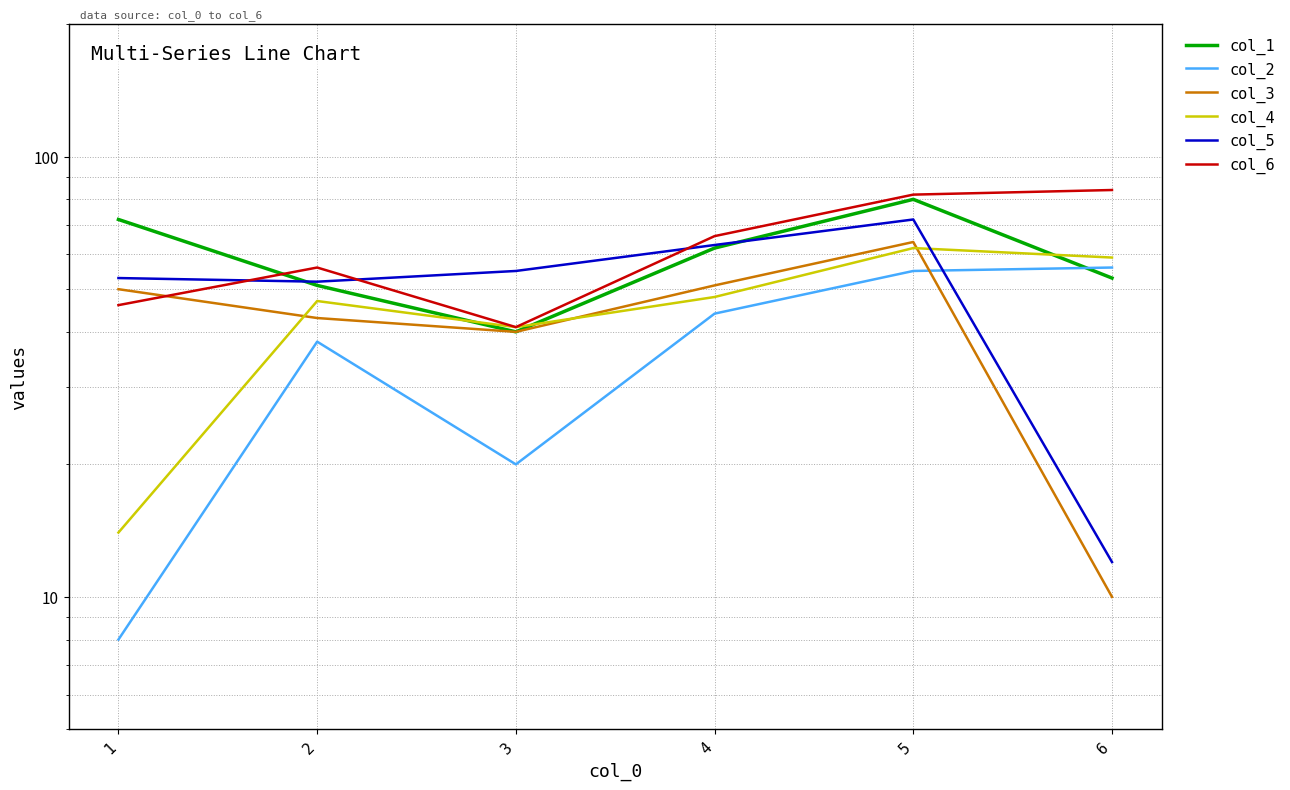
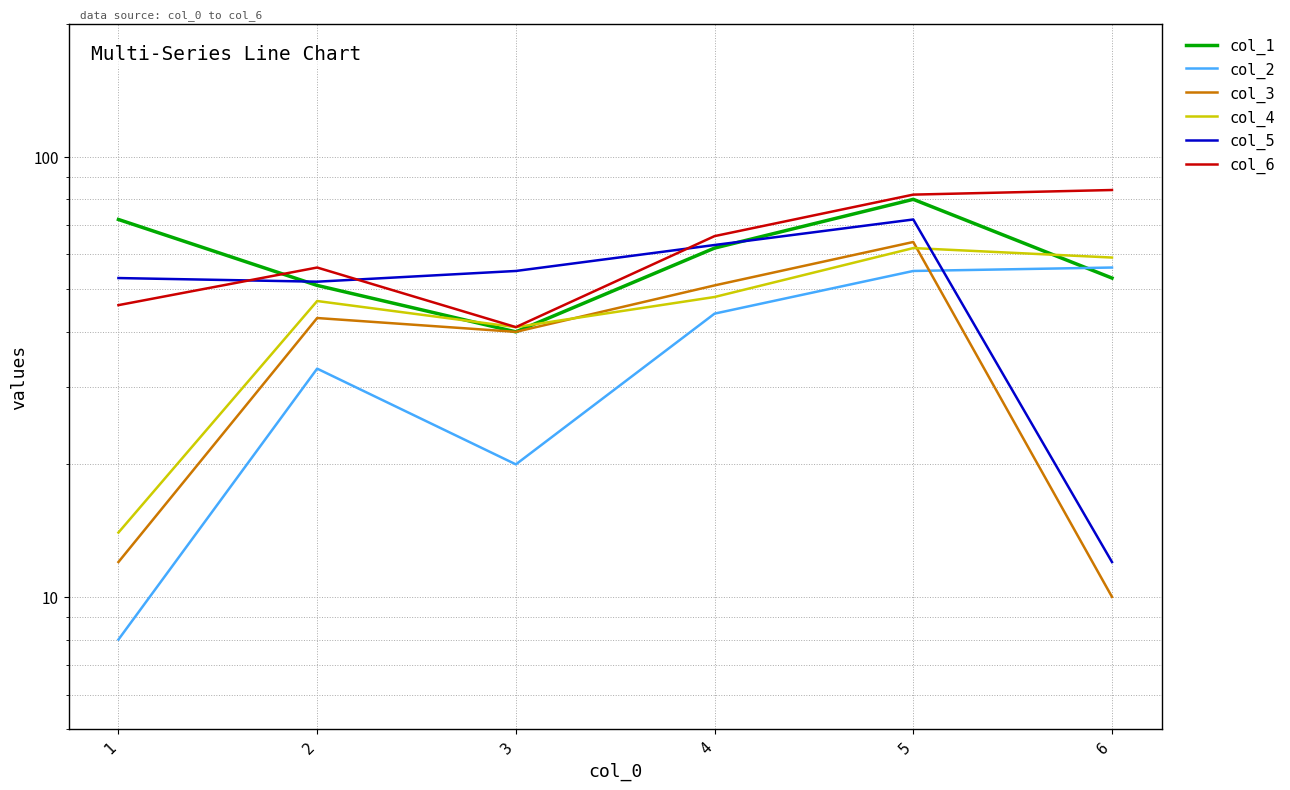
  {
    "col_1": {
      "1": 72,
      "2": 51,
      "4": 62,
      "5": 80,
      "6": 53
    },
    "col_2": {
      "1": 8,
-     "2": 38,
+     "2": 33,
      "3": 20,
      "4": 44,
      "5": 55,
      "6": 56
    },
    "col_3": {
-     "1": 50,
+     "1": 12,
      "2": 43,
      "4": 51,
      "5": 64,
      "6": 10
    },
    "col_4": {
      "1": 14,
      "2": 47,
      "4": 48,
      "5": 62,
      "6": 59
    },
    "col_5": {
      "1": 53,
      "2": 52,
      "3": 55,
      "4": 63,
      "5": 72,
      "6": 12
    },
    "col_6": {
      "1": 46,
      "2": 56,
      "4": 66,
      "5": 82,
      "6": 84
    }
  }
